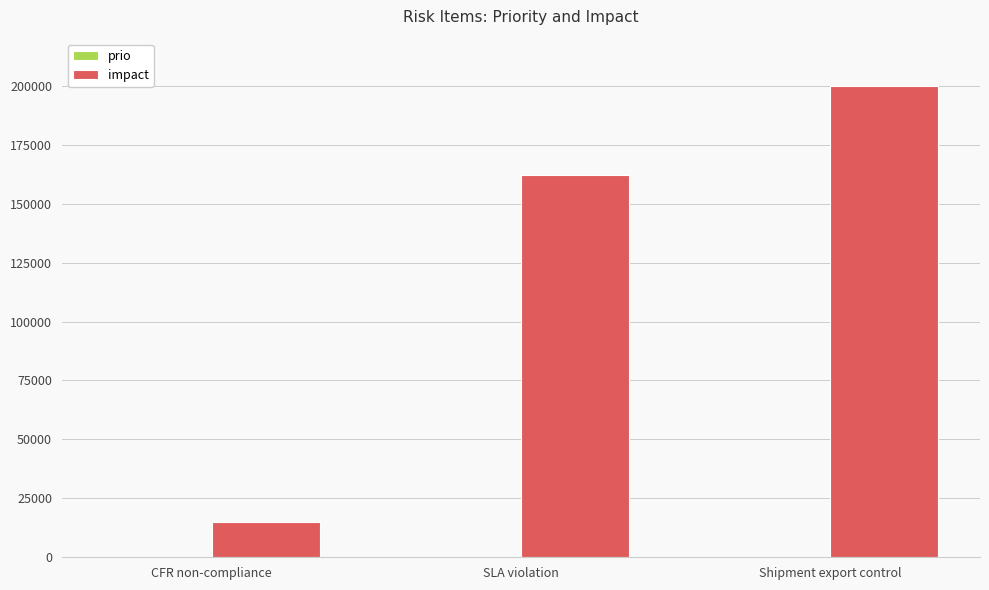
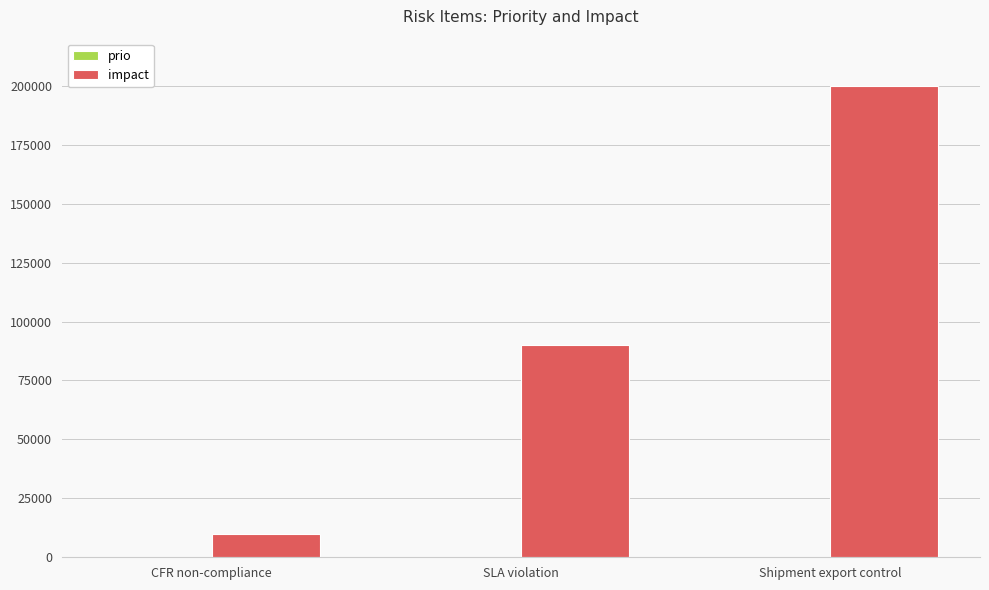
  {
    "impact": {
-     "CFR non-compliance": 15000,
-     "SLA violation": 162000,
+     "CFR non-compliance": 10000,
+     "SLA violation": 90000,
      "Shipment export control": 200000
    }
  }
